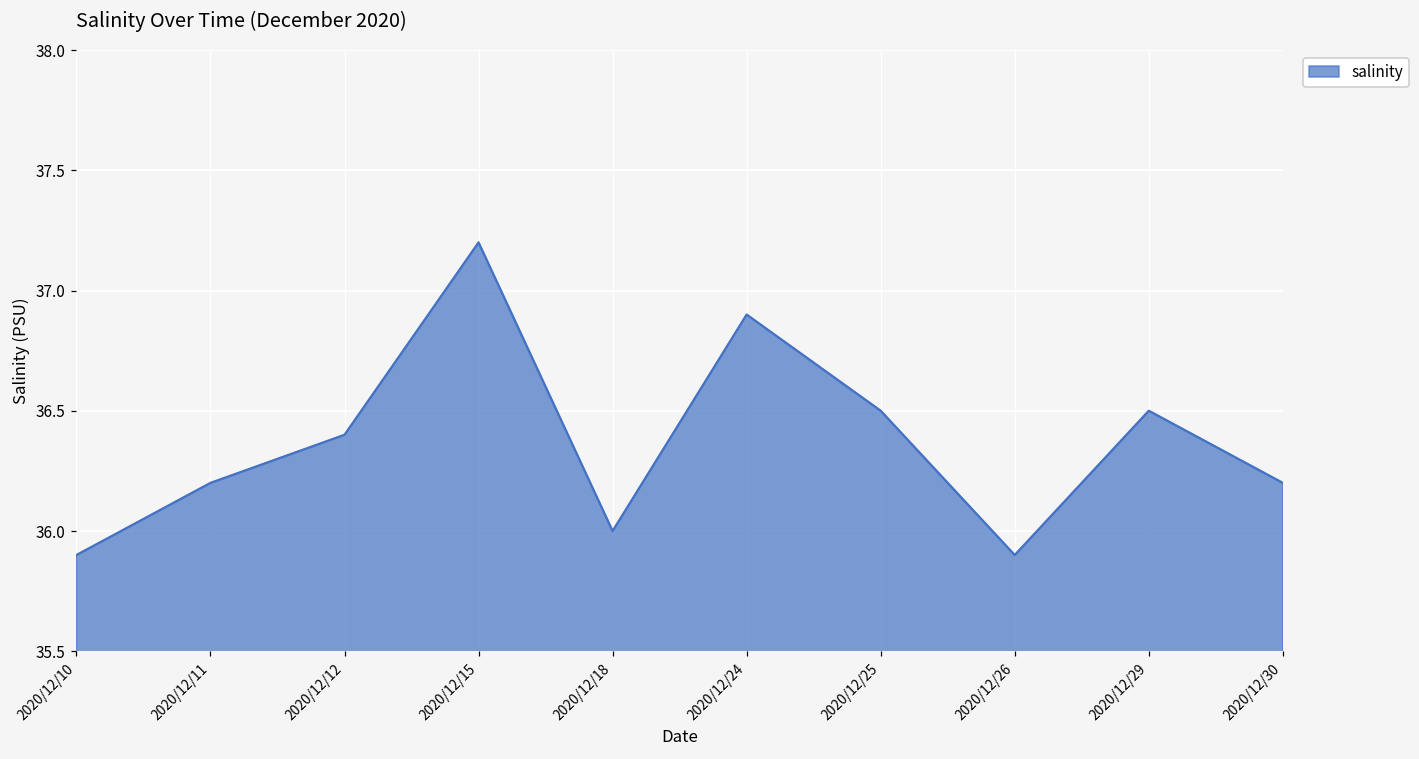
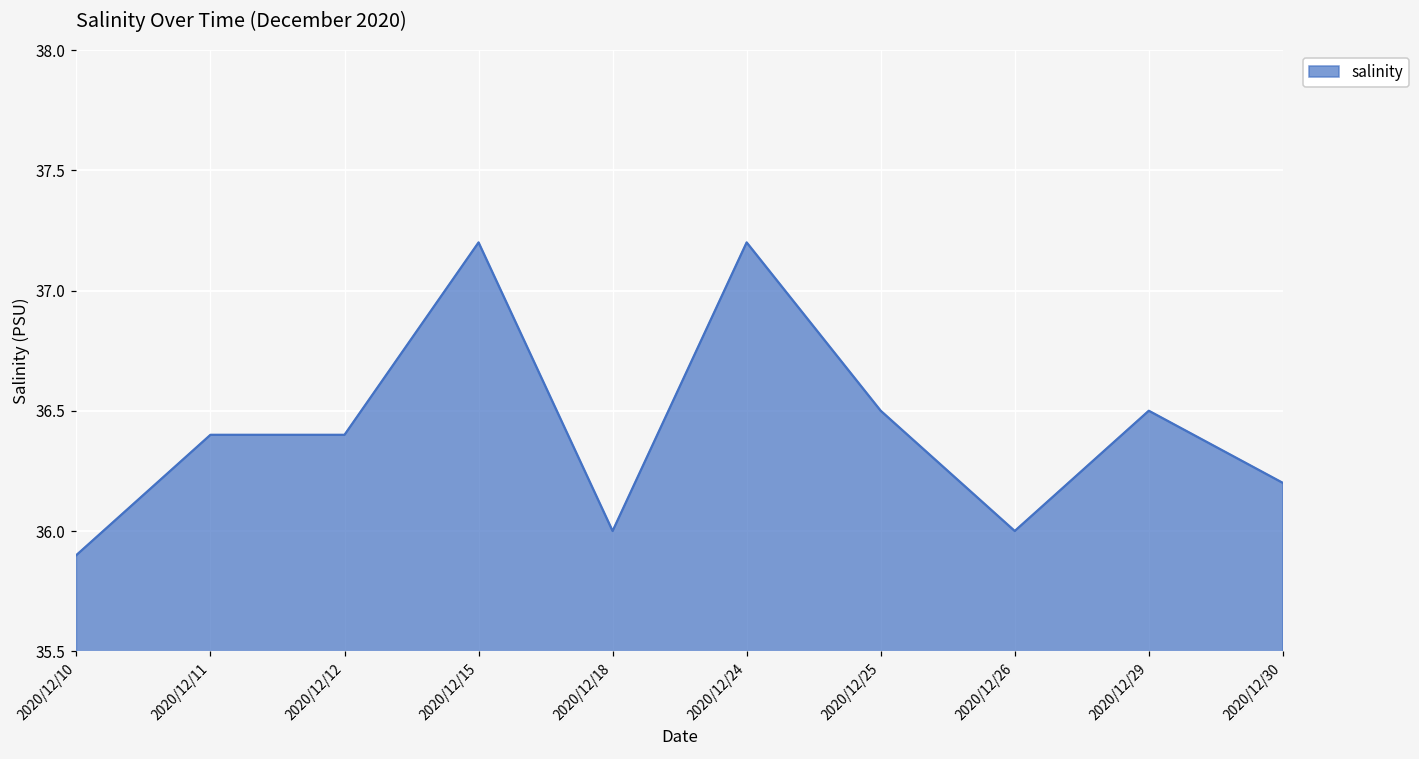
  {
    "2020/12/10": 35.9,
-   "2020/12/11": 36.2,
+   "2020/12/11": 36.4,
    "2020/12/12": 36.4,
    "2020/12/15": 37.2,
    "2020/12/18": 36.0,
-   "2020/12/24": 36.9,
+   "2020/12/24": 37.2,
    "2020/12/25": 36.5,
-   "2020/12/26": 35.9,
+   "2020/12/26": 36.0,
    "2020/12/29": 36.5,
    "2020/12/30": 36.2
  }
